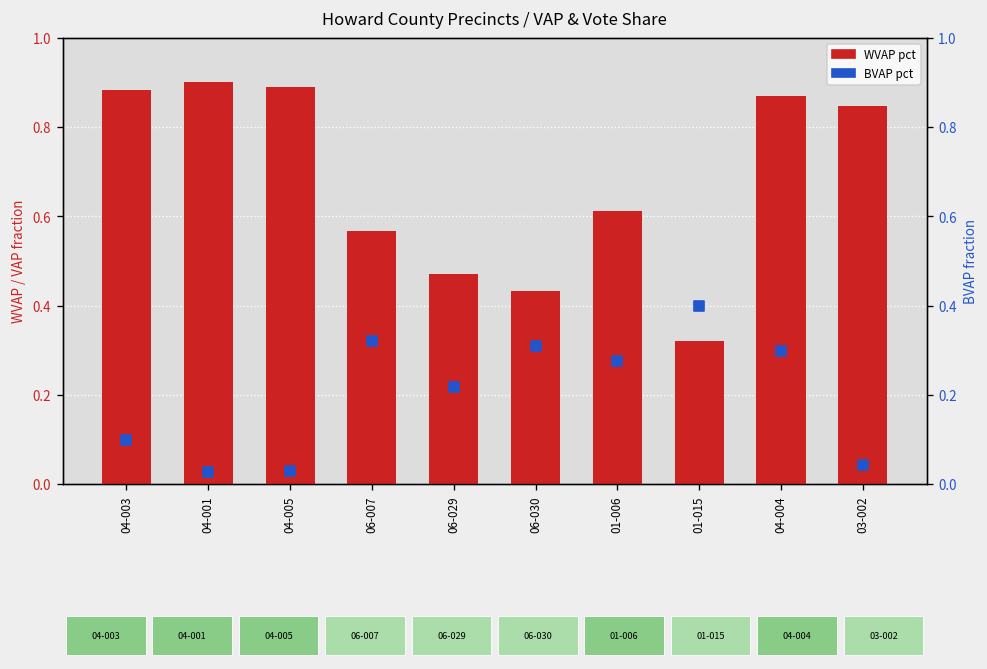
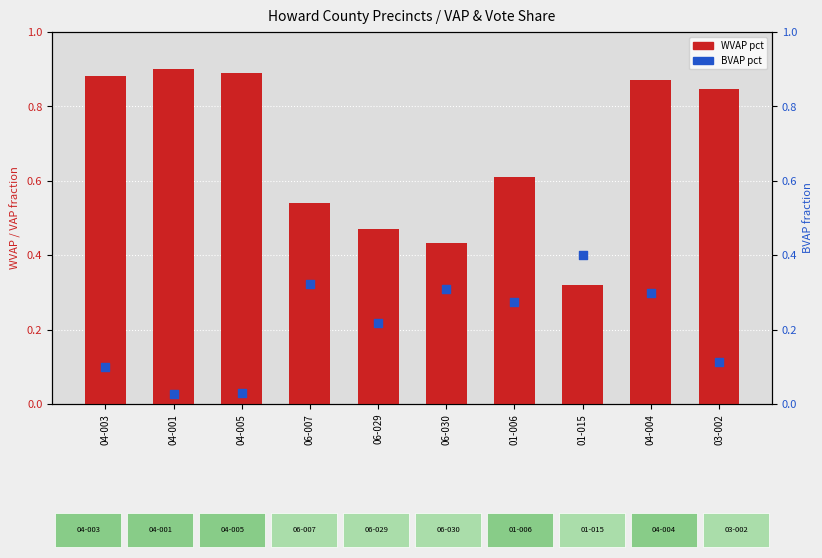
  {
    "WVAP pct": {
      "04-003": 0.88,
      "04-001": 0.90,
      "04-005": 0.89,
-     "06-007": 0.57,
+     "06-007": 0.54,
      "06-029": 0.47,
      "06-030": 0.43,
      "01-006": 0.61,
      "01-015": 0.32,
      "04-004": 0.87,
      "03-002": 0.85
    },
    "BVAP pct": {
-     "03-002": 0.04
+     "03-002": 0.11
    }
  }
